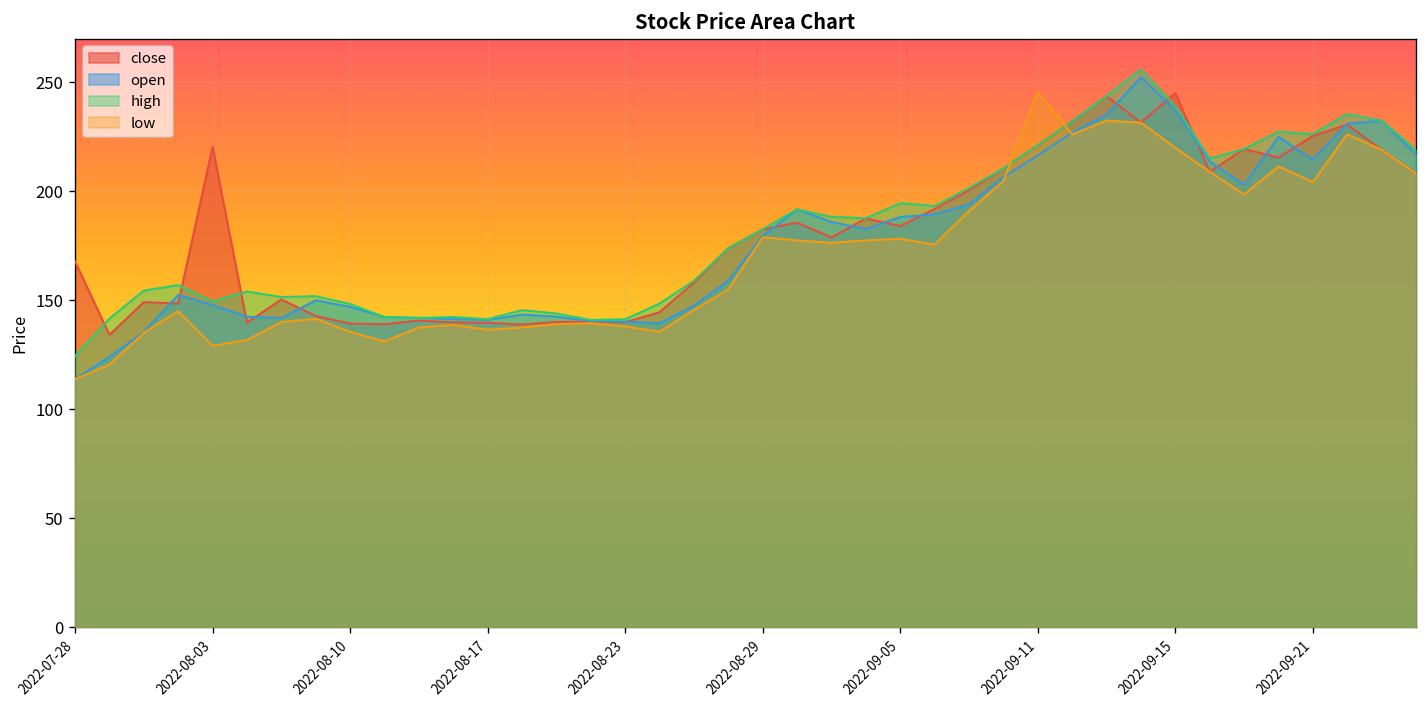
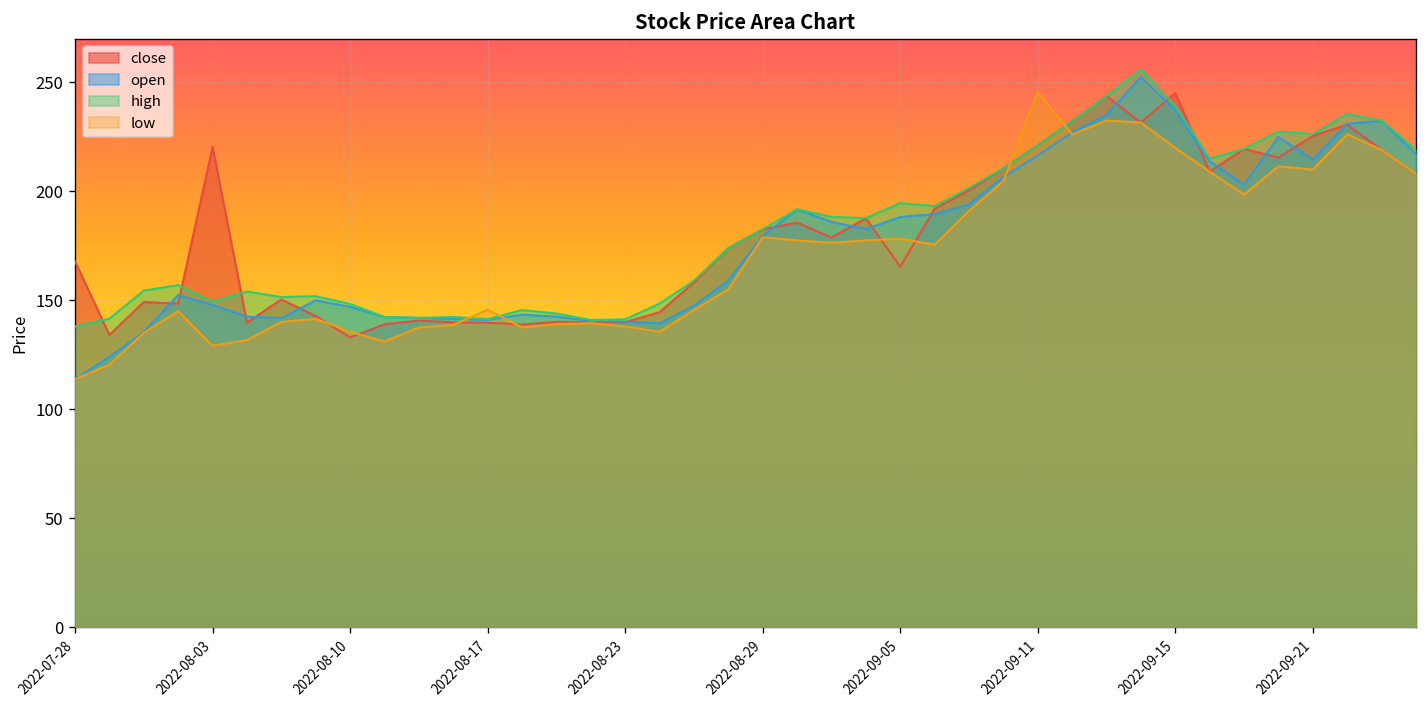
  {
    "close": {
      "2022-07-28": 168,
      "2022-08-03": 220,
-     "2022-08-10": 139,
-     "2022-09-05": 184,
+     "2022-08-10": 133,
+     "2022-09-05": 165,
      "2022-09-15": 245
    },
    "open": {
      "2022-08-03": 148,
      "2022-09-05": 188,
      "2022-09-11": 217,
      "2022-09-15": 237,
      "2022-09-21": 215
    },
    "high": {
-     "2022-07-28": 124,
+     "2022-07-28": 138,
      "2022-08-03": 149,
      "2022-09-05": 195,
      "2022-09-15": 239
    },
    "low": {
      "2022-08-03": 129,
      "2022-08-10": 136,
-     "2022-08-17": 137,
+     "2022-08-17": 146,
      "2022-08-23": 138,
      "2022-09-05": 178,
      "2022-09-11": 246,
      "2022-09-15": 220,
-     "2022-09-21": 204
+     "2022-09-21": 210
    }
  }
